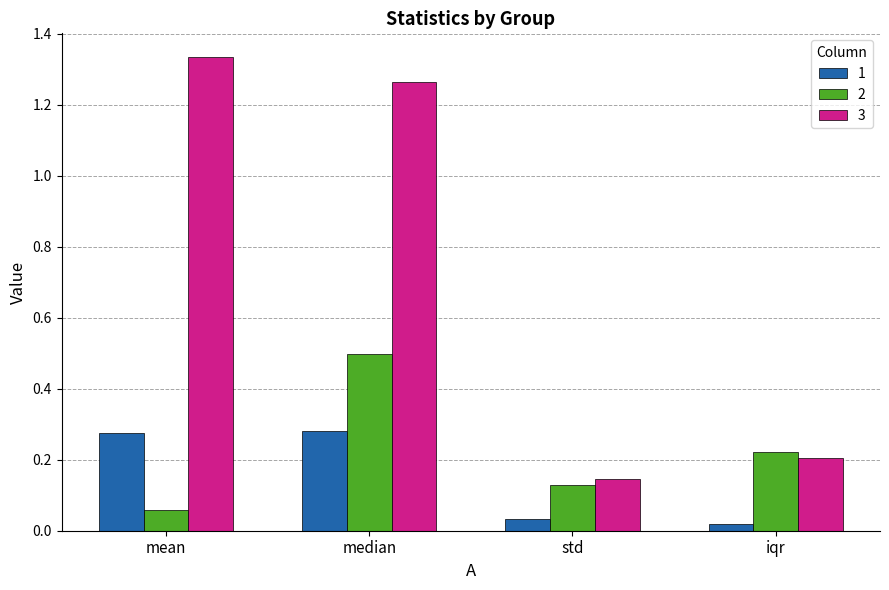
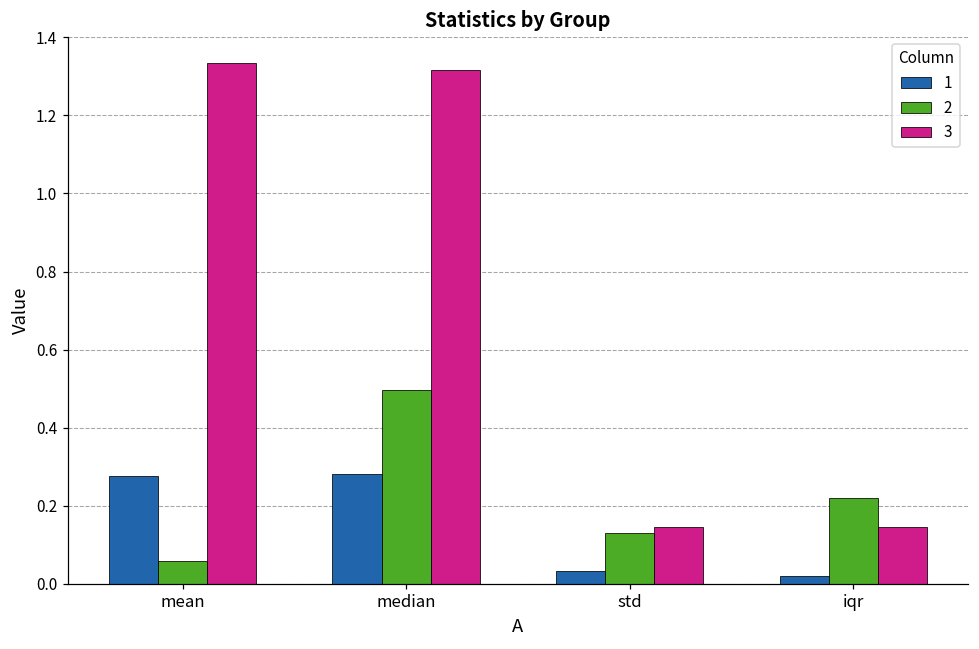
  {
    "1": {
      "mean": 0.28,
      "median": 0.28,
      "std": 0.03,
      "iqr": 0.02
    },
    "2": {
      "mean": 0.06,
      "median": 0.50,
      "std": 0.13,
      "iqr": 0.22
    },
    "3": {
      "mean": 1.33,
-     "median": 1.26,
+     "median": 1.32,
      "std": 0.14,
-     "iqr": 0.20
+     "iqr": 0.14
    }
  }
